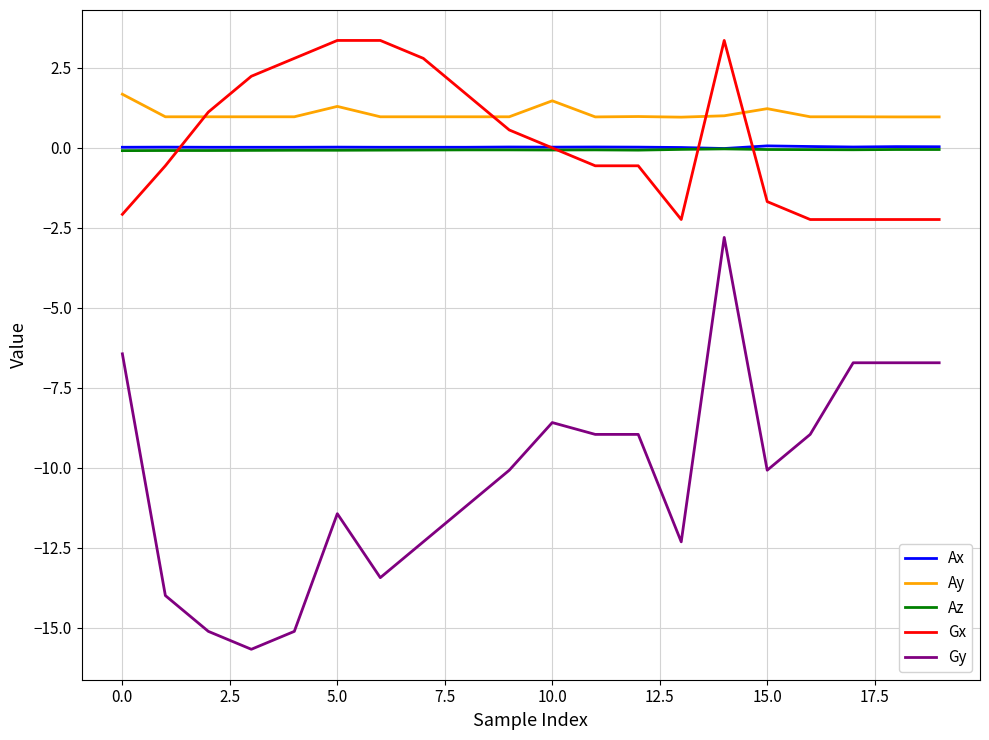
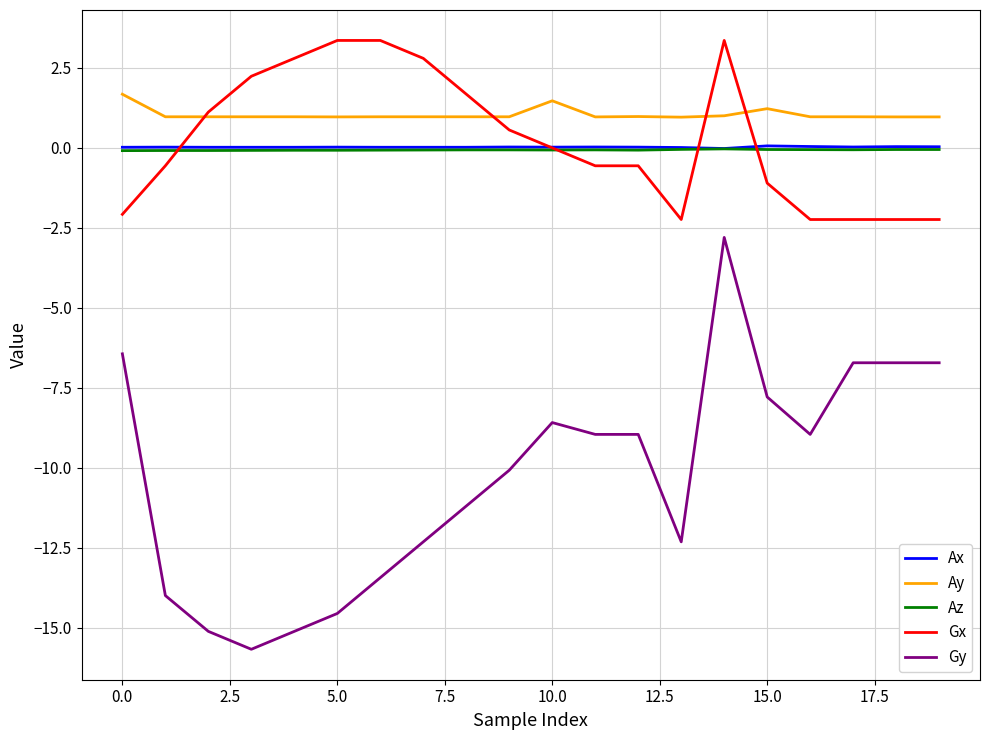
  {
    "Ax": {
      "0.0": 0.0,
      "5.0": 0.0,
      "15.0": 0.1
    },
    "Ay": {
      "0.0": 1.7,
-     "5.0": 1.3,
+     "5.0": 1.0,
      "10.0": 1.5,
      "15.0": 1.2
    },
    "Az": {
      "0.0": -0.1,
      "5.0": -0.1,
      "15.0": -0.1
    },
    "Gx": {
      "0.0": -2.1,
      "5.0": 3.4,
-     "15.0": -1.7
+     "15.0": -1.1
    },
    "Gy": {
      "0.0": -6.4,
-     "5.0": -11.4,
+     "5.0": -14.6,
      "10.0": -8.6,
-     "15.0": -10.1
+     "15.0": -7.8
    }
  }
